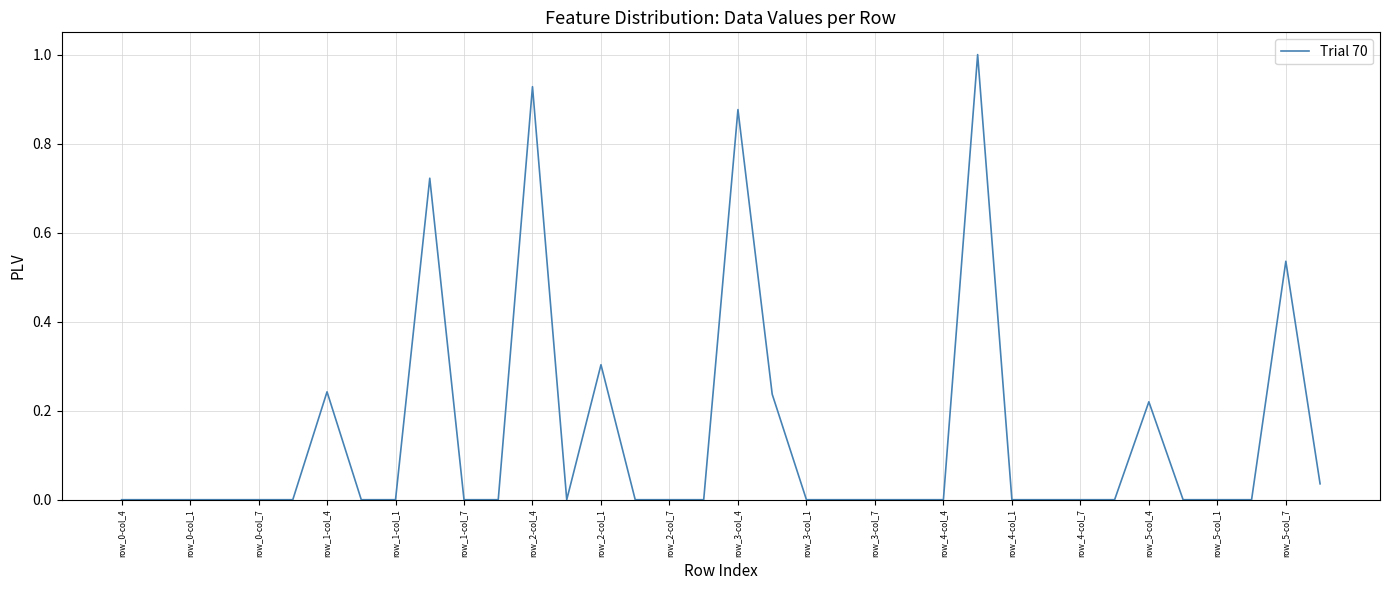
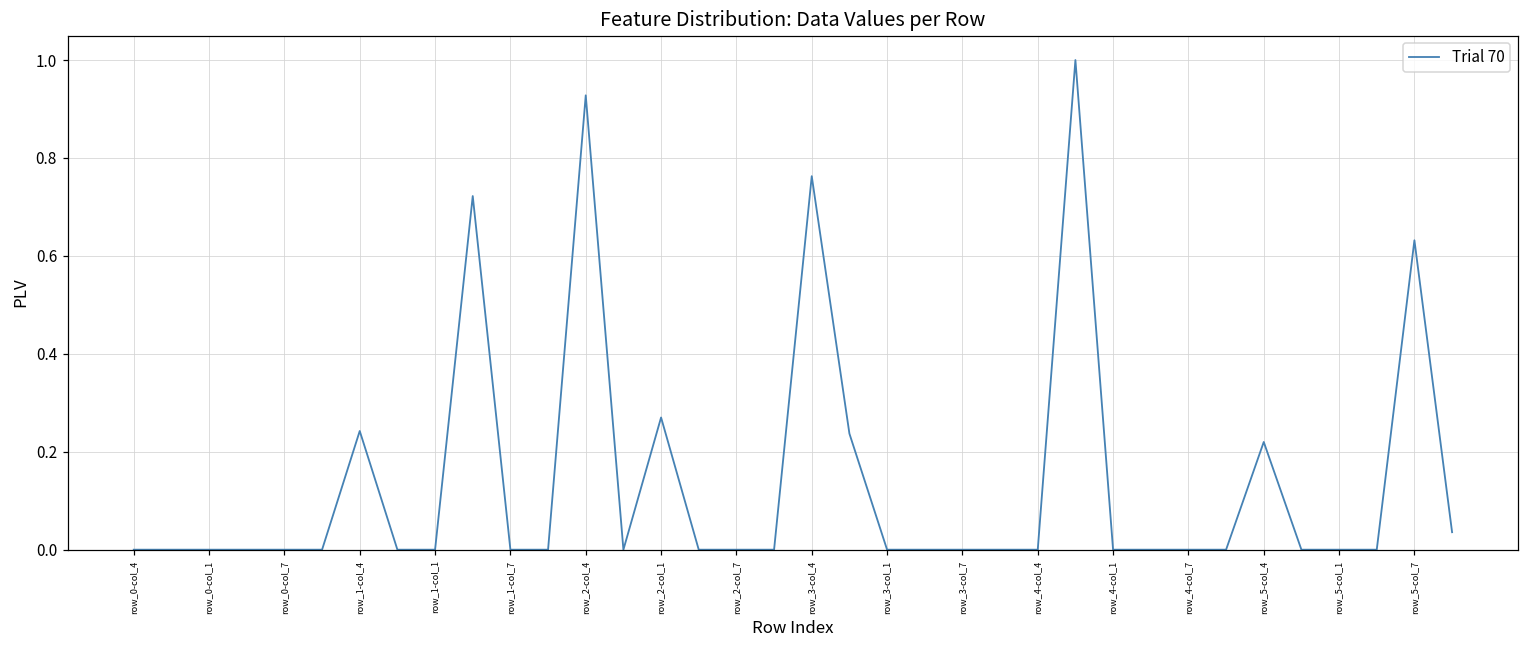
  {
    "row_0-col_4": 0.00,
    "row_0-col_1": 0.00,
    "row_0-col_7": 0.00,
    "row_1-col_4": 0.24,
    "row_1-col_1": 0.00,
    "row_1-col_7": 0.00,
    "row_2-col_4": 0.93,
-   "row_2-col_1": 0.30,
+   "row_2-col_1": 0.27,
    "row_2-col_7": 0.00,
-   "row_3-col_4": 0.88,
+   "row_3-col_4": 0.76,
    "row_3-col_1": 0.00,
    "row_3-col_7": 0.00,
    "row_4-col_4": 0.00,
    "row_4-col_1": 0.00,
    "row_4-col_7": 0.00,
    "row_5-col_4": 0.22,
    "row_5-col_1": 0.00,
-   "row_5-col_7": 0.54
+   "row_5-col_7": 0.63
  }
